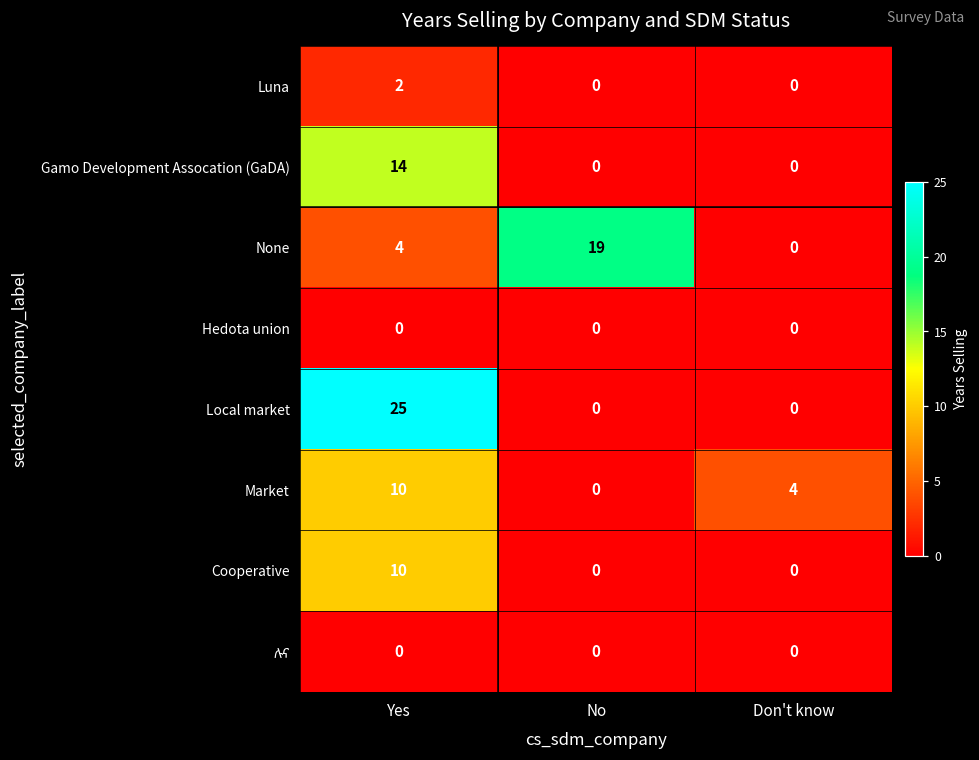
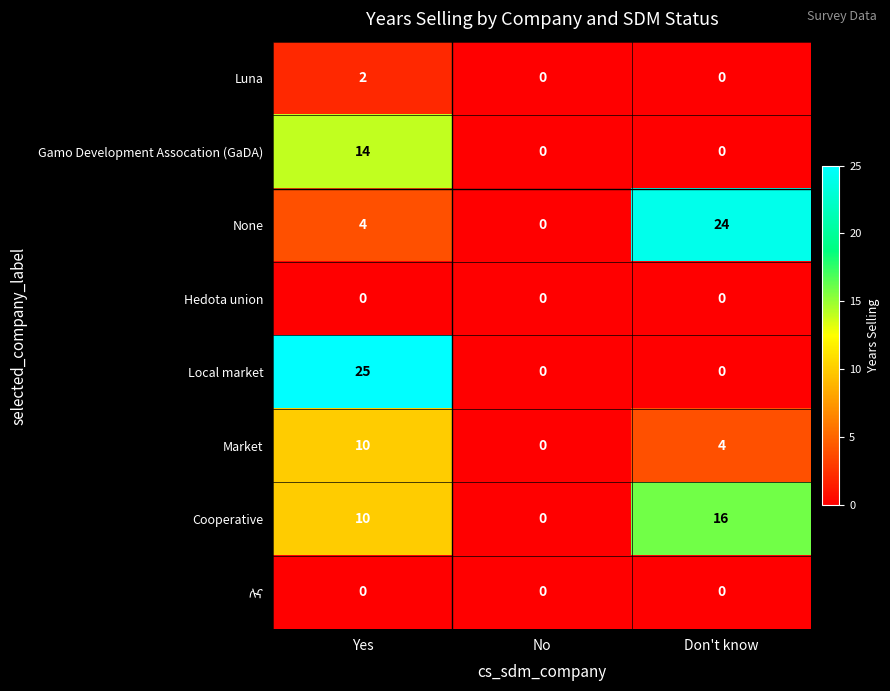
  {
    "Luna": {
      "Yes": 2,
      "No": 0,
      "Don't know": 0
    },
    "Gamo Development Assocation (GaDA)": {
      "Yes": 14,
      "No": 0,
      "Don't know": 0
    },
    "None": {
      "Yes": 4,
-     "No": 19,
-     "Don't know": 0
+     "No": 0,
+     "Don't know": 24
    },
    "Hedota union": {
      "Yes": 0,
      "No": 0,
      "Don't know": 0
    },
    "Local market": {
      "Yes": 25,
      "No": 0,
      "Don't know": 0
    },
    "Market": {
      "Yes": 10,
      "No": 0,
      "Don't know": 4
    },
    "Cooperative": {
      "Yes": 10,
      "No": 0,
-     "Don't know": 0
+     "Don't know": 16
    },
    "ሉና": {
      "Yes": 0,
      "No": 0,
      "Don't know": 0
    }
  }
